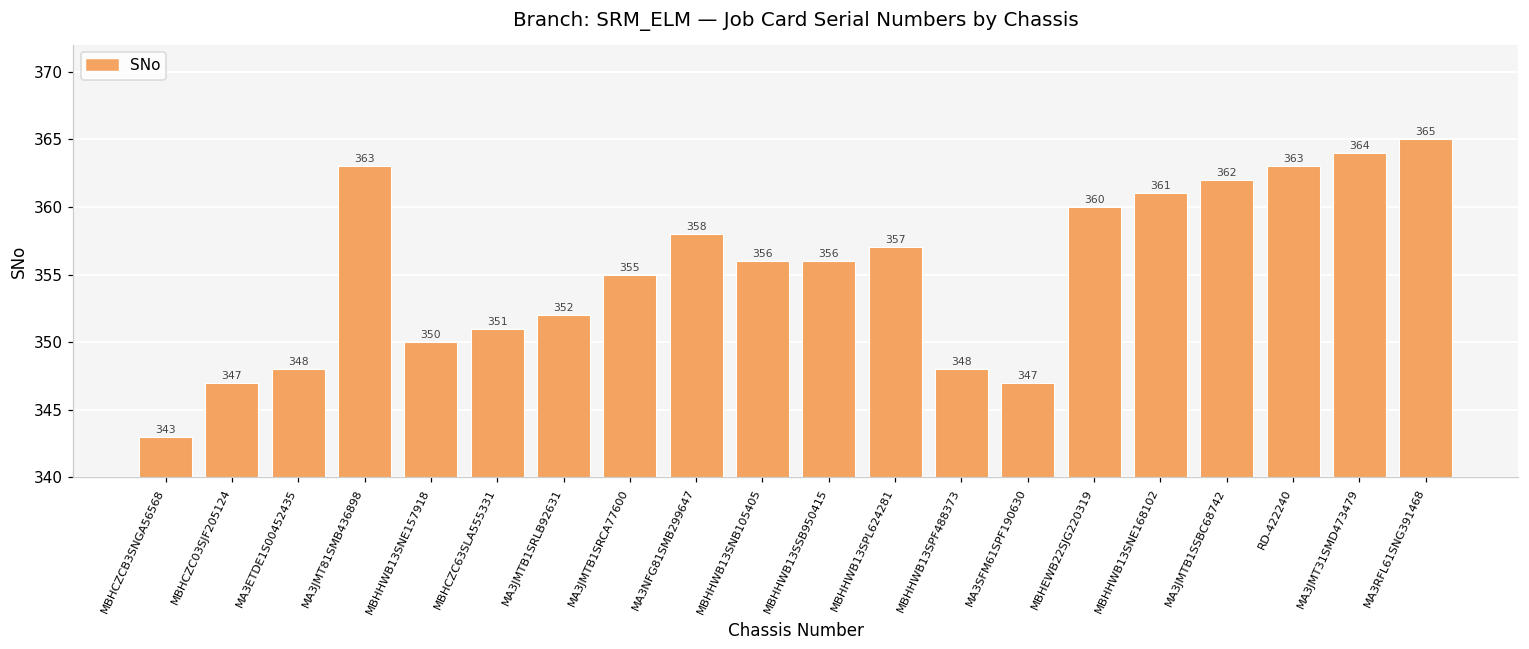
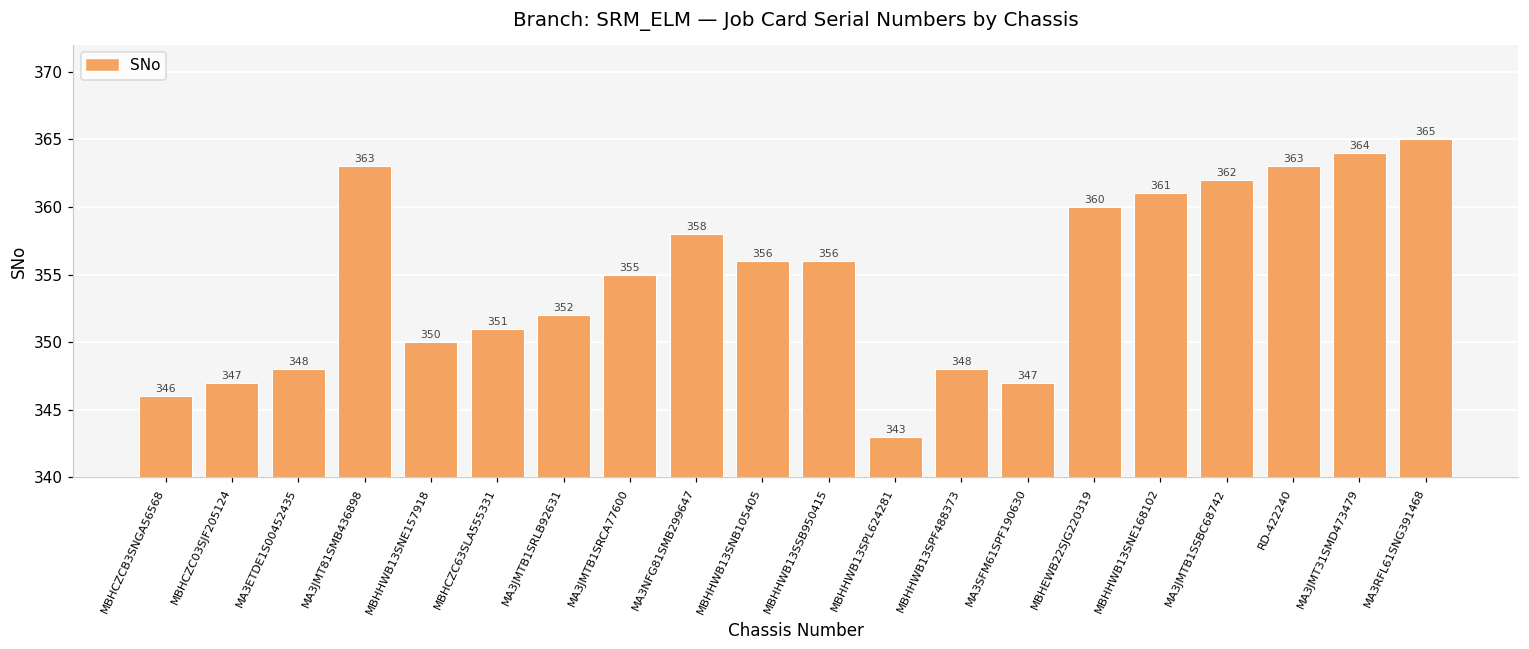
  {
-   "MBHCZCB3SNGA56568": 343,
+   "MBHCZCB3SNGA56568": 346,
    "MBHCZC03SJF205124": 347,
    "MA3ETDE1S00452435": 348,
    "MA3JMT81SMB436898": 363,
    "MBHHWB13SNE157918": 350,
    "MBHCZC63SLA555331": 351,
    "MA3JMTB1SRLB92631": 352,
    "MA3JMTB1SRCA77600": 355,
    "MA3NFG81SMB299647": 358,
    "MBHHWB13SNB105405": 356,
    "MBHHWB13SSB950415": 356,
-   "MBHHWB13SPL624281": 357,
+   "MBHHWB13SPL624281": 343,
    "MBHHWB13SPF488373": 348,
    "MA3SFM61SPF190630": 347,
    "MBHEWB22SJG220319": 360,
    "MBHHWB13SNE168102": 361,
    "MA3JMTB1SSBC68742": 362,
    "RD-422240": 363,
    "MA3JMT31SMD473479": 364,
    "MA3RFL61SNG391468": 365
  }
